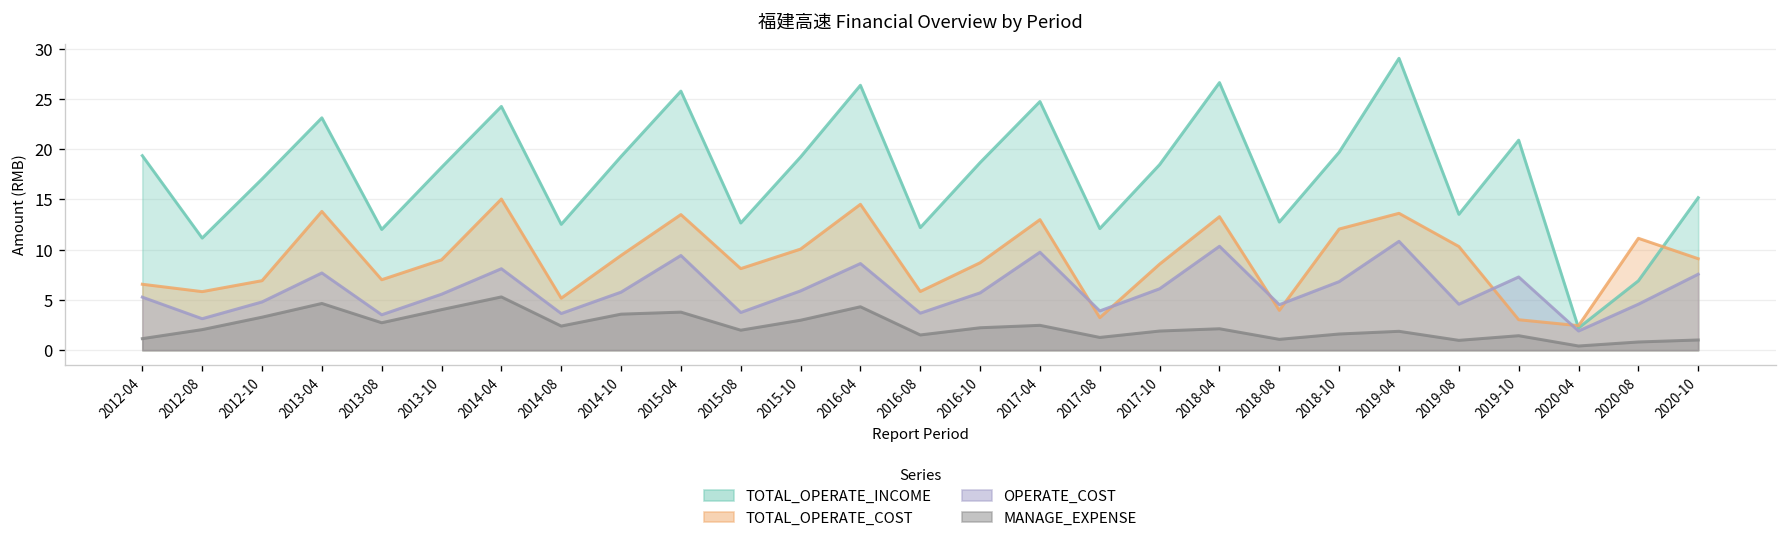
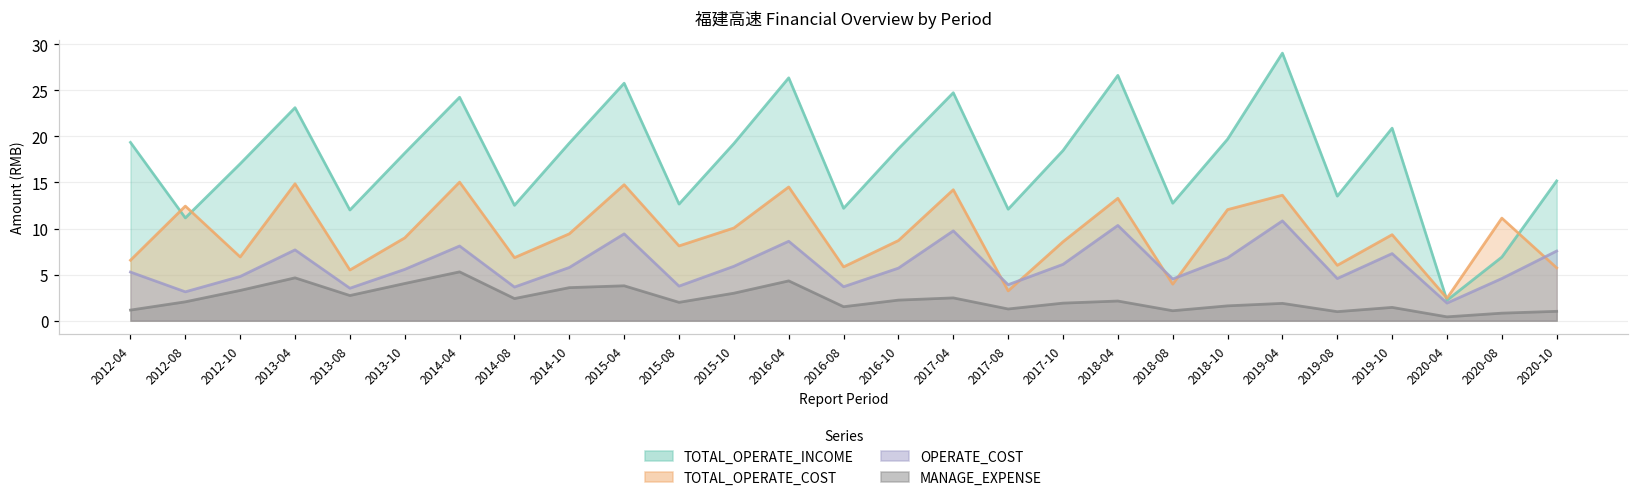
  {
    "TOTAL_OPERATE_COST": {
      "2012-04": 7,
-     "2012-08": 6,
+     "2012-08": 12,
      "2012-10": 7,
-     "2013-04": 14,
-     "2013-08": 7,
+     "2013-04": 15,
+     "2013-08": 6,
      "2013-10": 9,
      "2014-04": 15,
-     "2014-08": 5,
+     "2014-08": 7,
      "2014-10": 9,
-     "2015-04": 13,
+     "2015-04": 15,
      "2015-08": 8,
      "2015-10": 10,
      "2016-04": 15,
      "2016-08": 6,
      "2016-10": 9,
-     "2017-04": 13,
+     "2017-04": 14,
      "2017-08": 3,
      "2017-10": 9,
      "2018-04": 13,
      "2018-08": 4,
      "2018-10": 12,
      "2019-04": 14,
-     "2019-08": 10,
-     "2019-10": 3,
+     "2019-08": 6,
+     "2019-10": 9,
      "2020-08": 11,
-     "2020-10": 9
+     "2020-10": 6
    }
  }
